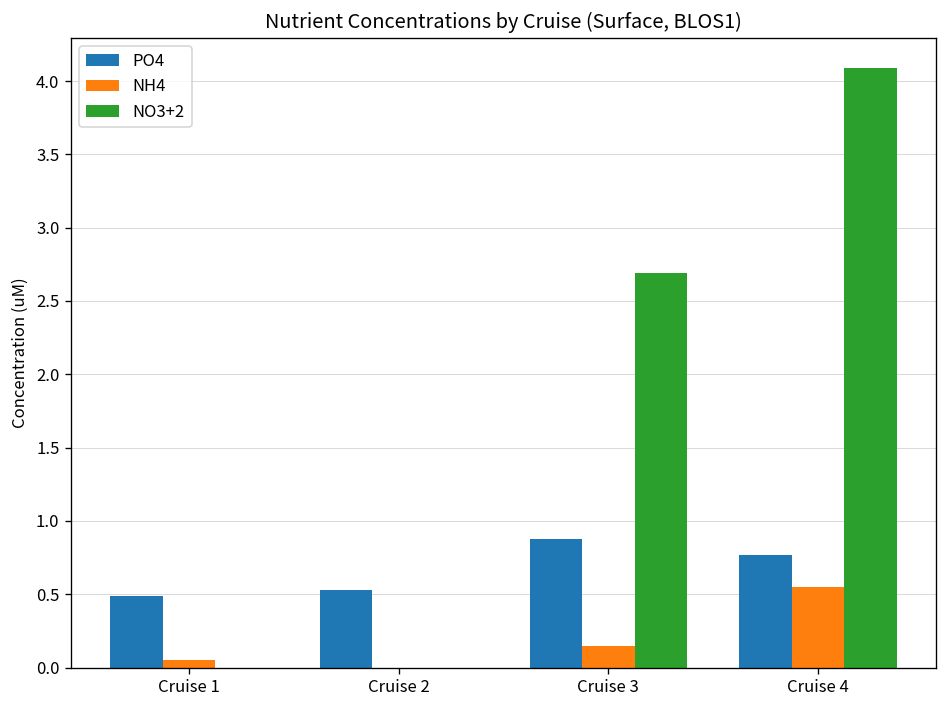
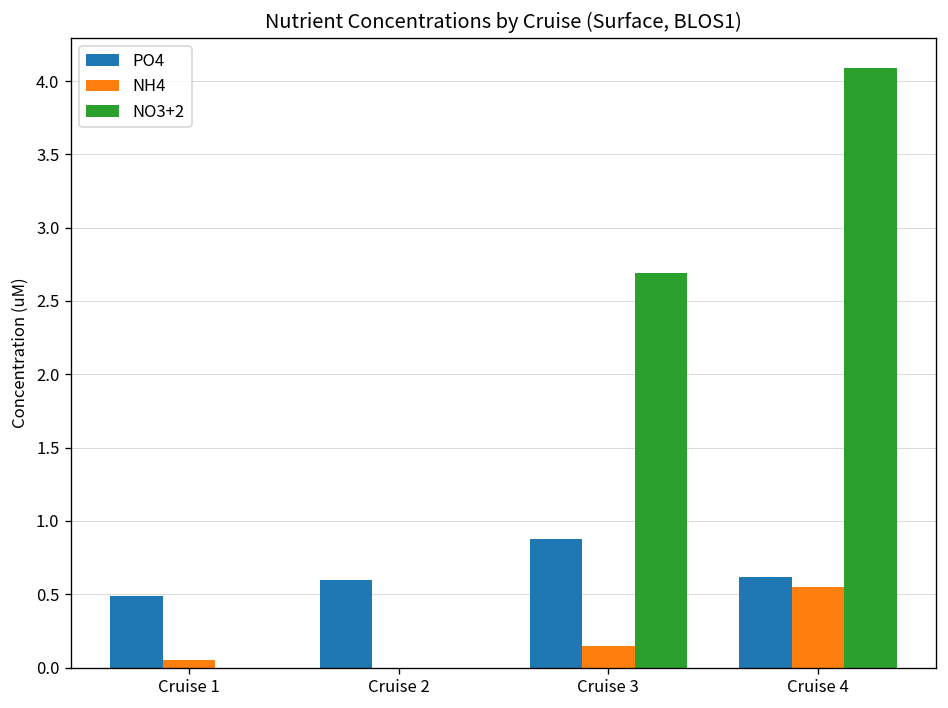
  {
    "PO4": {
      "Cruise 1": 0.49,
-     "Cruise 2": 0.53,
+     "Cruise 2": 0.60,
      "Cruise 3": 0.88,
-     "Cruise 4": 0.77
+     "Cruise 4": 0.62
    },
    "NH4": {
      "Cruise 1": 0.05,
      "Cruise 2": 0.00,
      "Cruise 3": 0.15,
      "Cruise 4": 0.55
    },
    "NO3+2": {
      "Cruise 1": 0.00,
      "Cruise 2": 0.00,
      "Cruise 3": 2.69,
      "Cruise 4": 4.09
    }
  }
